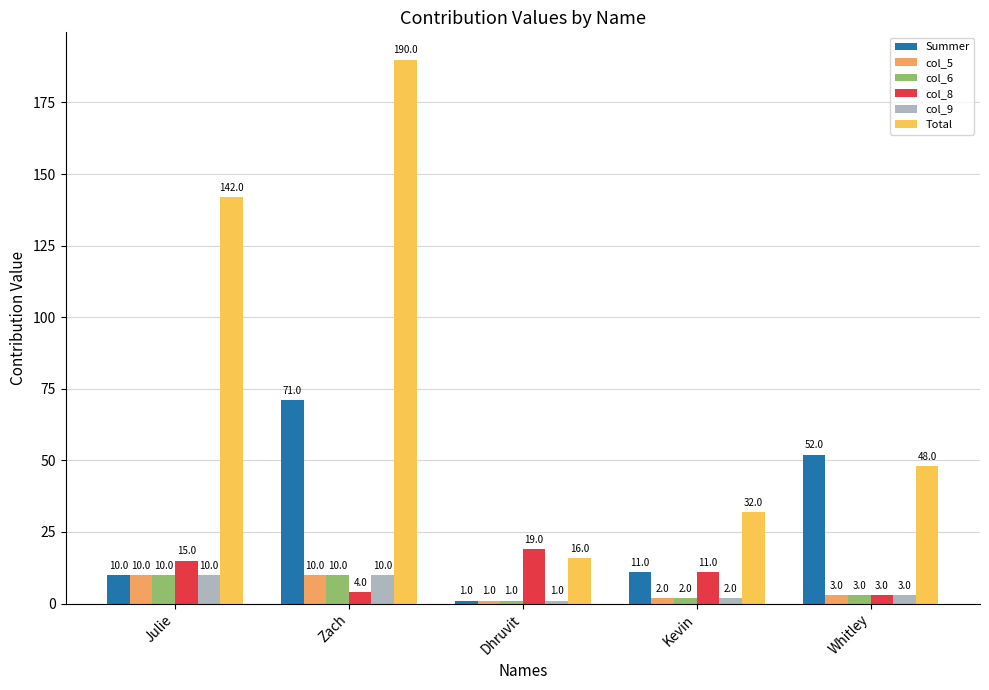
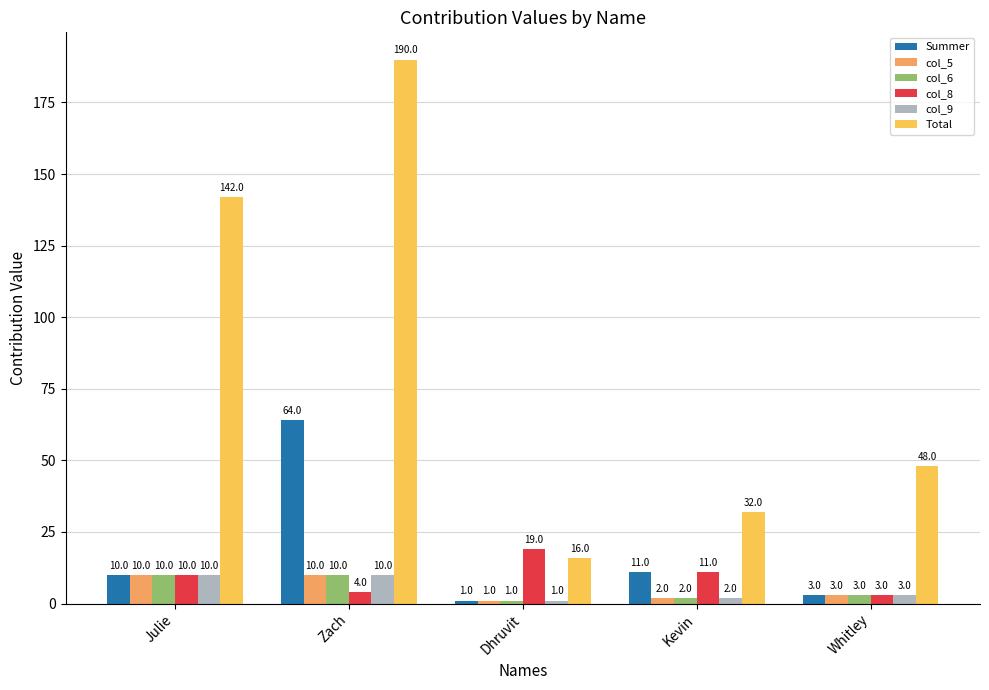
  {
    "Summer": {
      "Julie": 10.0,
-     "Zach": 71.0,
+     "Zach": 64.0,
      "Dhruvit": 1.0,
      "Kevin": 11.0,
-     "Whitley": 52.0
+     "Whitley": 3.0
    },
    "col_6": {
      "Julie": 10.0,
      "Zach": 10.0,
      "Dhruvit": 1.0,
      "Kevin": 2.0,
      "Whitley": 3.0
    },
    "col_8": {
-     "Julie": 15.0,
+     "Julie": 10.0,
      "Zach": 4.0,
      "Dhruvit": 19.0,
      "Kevin": 11.0,
      "Whitley": 3.0
    },
    "col_9": {
      "Julie": 10.0,
      "Zach": 10.0,
      "Dhruvit": 1.0,
      "Kevin": 2.0,
      "Whitley": 3.0
    }
  }
